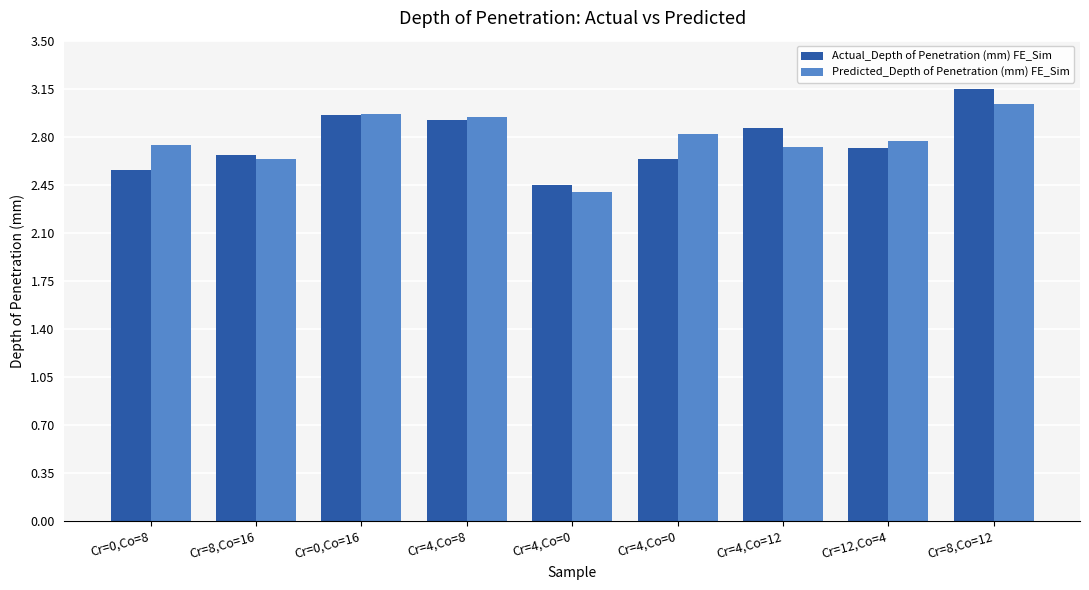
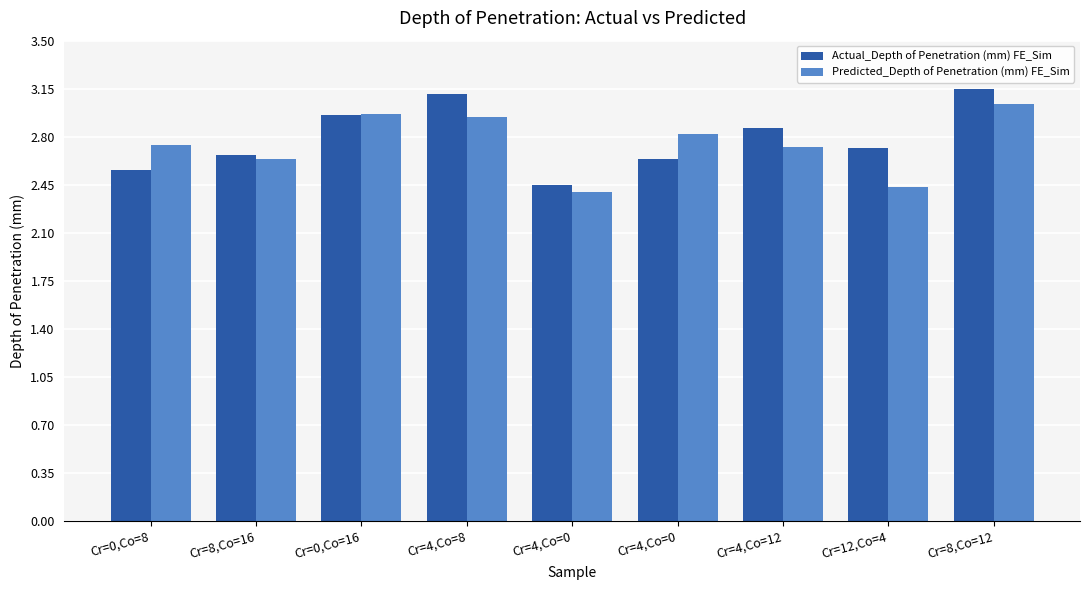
  {
    "Actual_Depth of Penetration (mm) FE_Sim": {
      "Cr=0,Co=8": 2.56,
      "Cr=8,Co=16": 2.67,
      "Cr=0,Co=16": 2.96,
-     "Cr=4,Co=8": 2.92,
+     "Cr=4,Co=8": 3.11,
      "Cr=4,Co=12": 2.86,
      "Cr=12,Co=4": 2.72,
      "Cr=8,Co=12": 3.15
    },
    "Predicted_Depth of Penetration (mm) FE_Sim": {
      "Cr=0,Co=8": 2.74,
      "Cr=8,Co=16": 2.64,
      "Cr=0,Co=16": 2.96,
      "Cr=4,Co=8": 2.94,
      "Cr=4,Co=12": 2.72,
-     "Cr=12,Co=4": 2.77,
+     "Cr=12,Co=4": 2.43,
      "Cr=8,Co=12": 3.04
    }
  }
